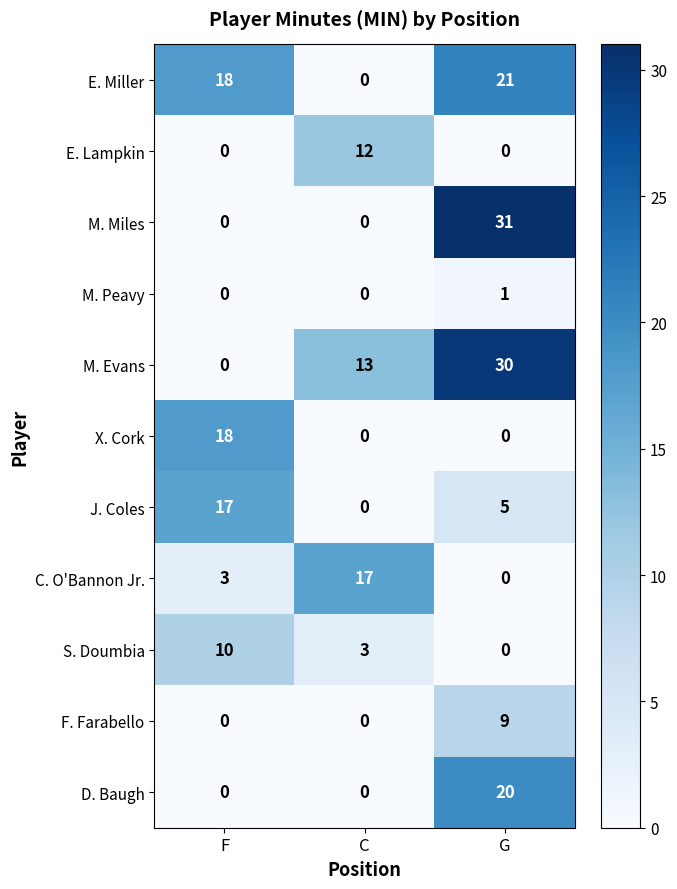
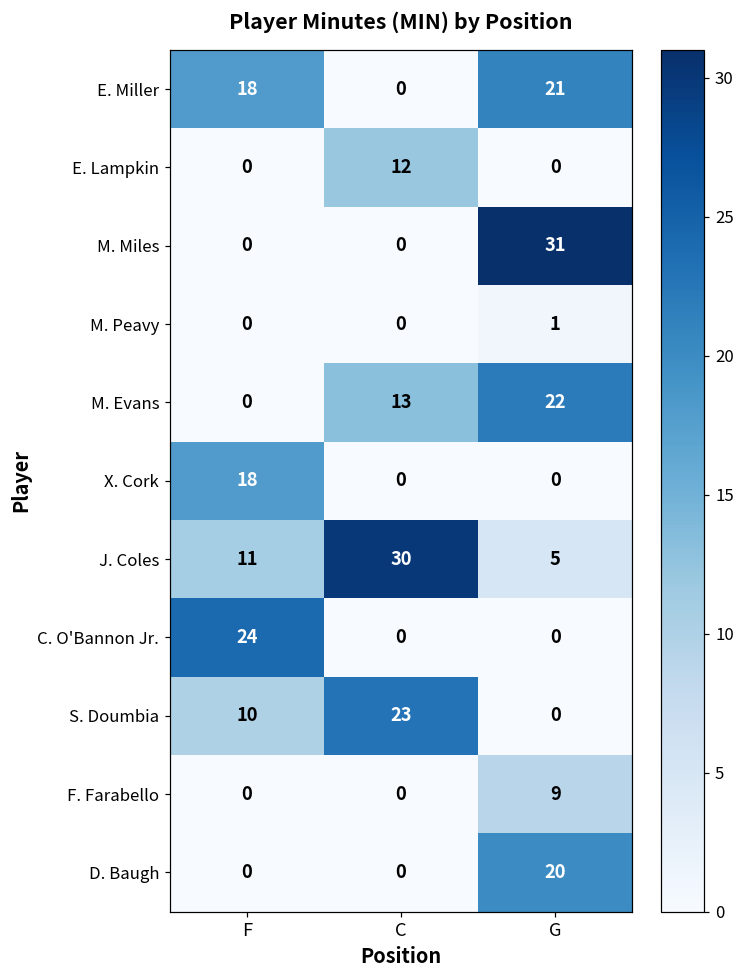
  {
    "E. Miller": {
      "F": 18,
      "C": 0,
      "G": 21
    },
    "E. Lampkin": {
      "F": 0,
      "C": 12,
      "G": 0
    },
    "M. Miles": {
      "F": 0,
      "C": 0,
      "G": 31
    },
    "M. Peavy": {
      "F": 0,
      "C": 0,
      "G": 1
    },
    "M. Evans": {
      "F": 0,
      "C": 13,
-     "G": 30
+     "G": 22
    },
    "X. Cork": {
      "F": 18,
      "C": 0,
      "G": 0
    },
    "J. Coles": {
-     "F": 17,
-     "C": 0,
+     "F": 11,
+     "C": 30,
      "G": 5
    },
    "C. O'Bannon Jr.": {
-     "F": 3,
-     "C": 17,
+     "F": 24,
+     "C": 0,
      "G": 0
    },
    "S. Doumbia": {
      "F": 10,
-     "C": 3,
+     "C": 23,
      "G": 0
    },
    "F. Farabello": {
      "F": 0,
      "C": 0,
      "G": 9
    },
    "D. Baugh": {
      "F": 0,
      "C": 0,
      "G": 20
    }
  }
